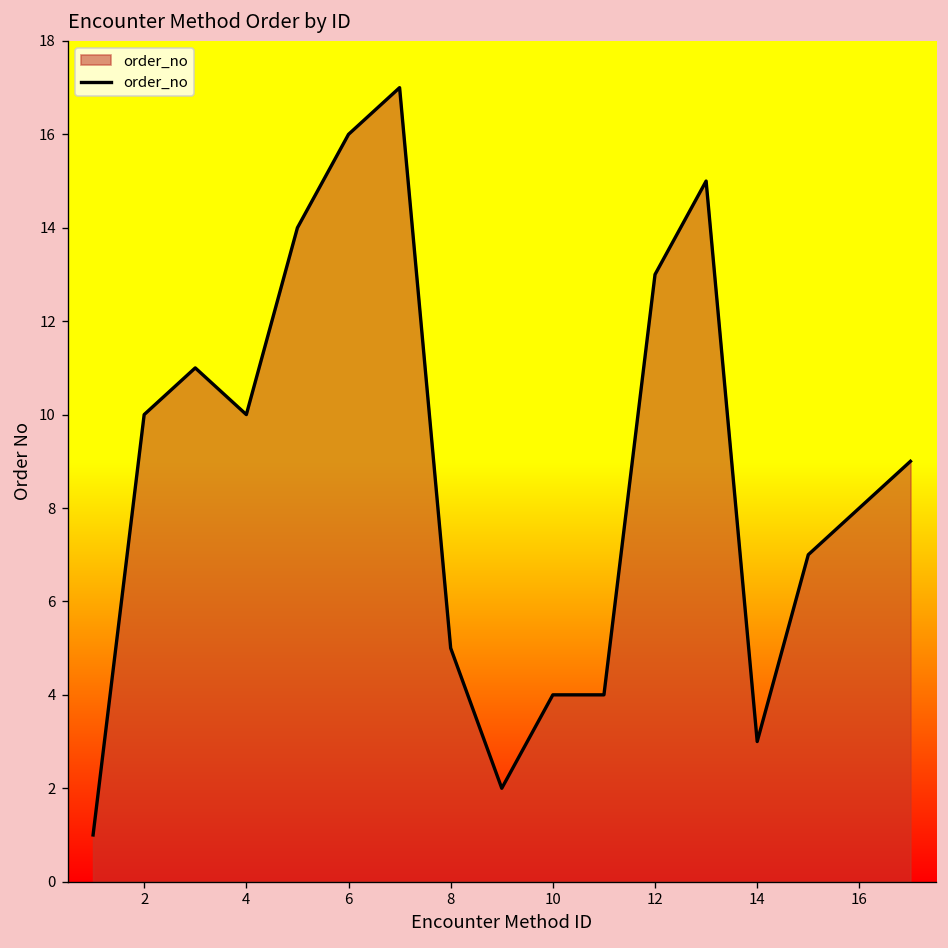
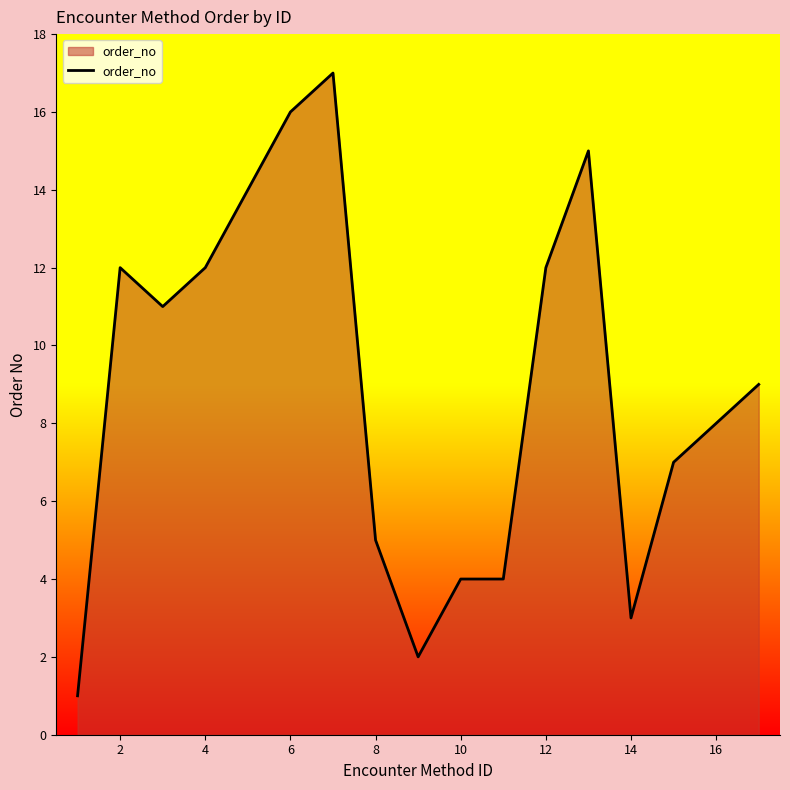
  {
-   "2": 10,
-   "4": 10,
+   "2": 12,
+   "4": 12,
    "6": 16,
    "8": 5,
    "10": 4,
-   "12": 13,
+   "12": 12,
    "14": 3,
    "16": 8
  }
